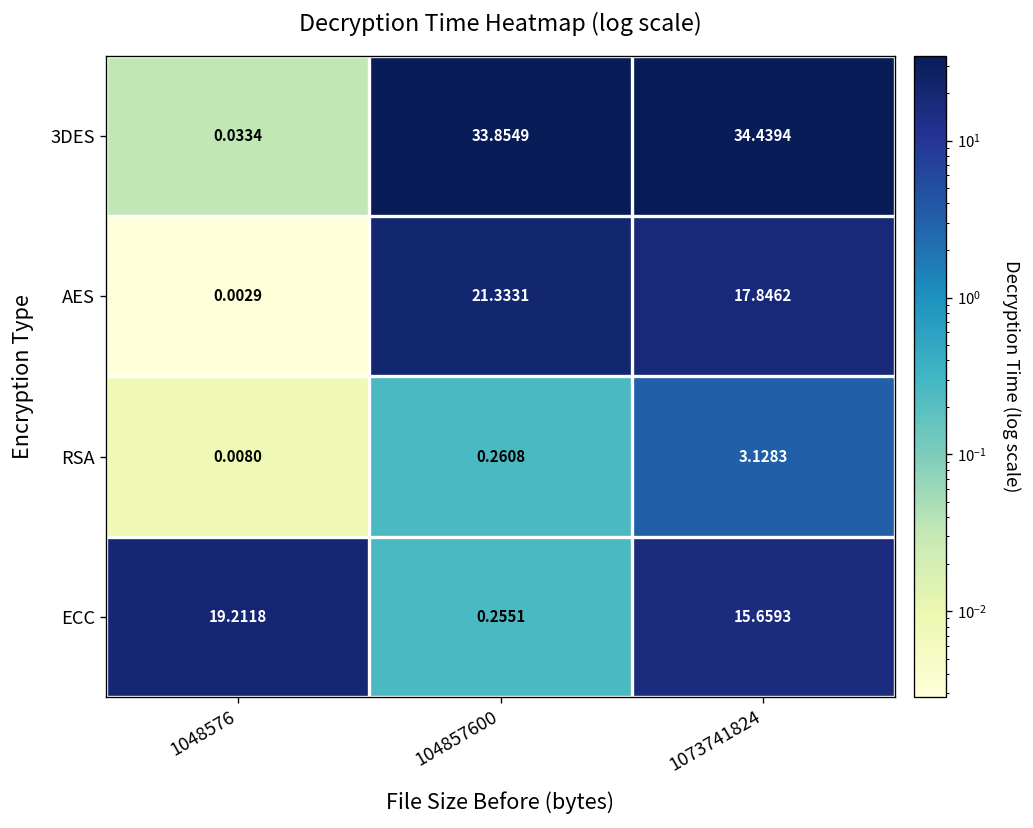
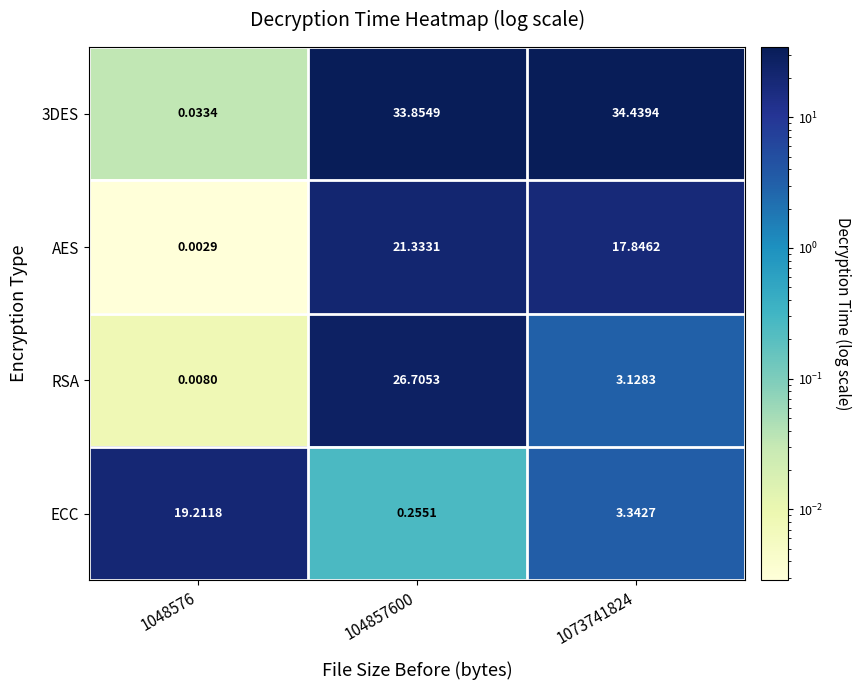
  {
    "3DES": {
      "1048576": 0.0334,
      "104857600": 33.8549,
      "1073741824": 34.4394
    },
    "AES": {
      "1048576": 0.0029,
      "104857600": 21.3331,
      "1073741824": 17.8462
    },
    "RSA": {
      "1048576": 0.0080,
-     "104857600": 0.2608,
+     "104857600": 26.7053,
      "1073741824": 3.1283
    },
    "ECC": {
      "1048576": 19.2118,
      "104857600": 0.2551,
-     "1073741824": 15.6593
+     "1073741824": 3.3427
    }
  }
